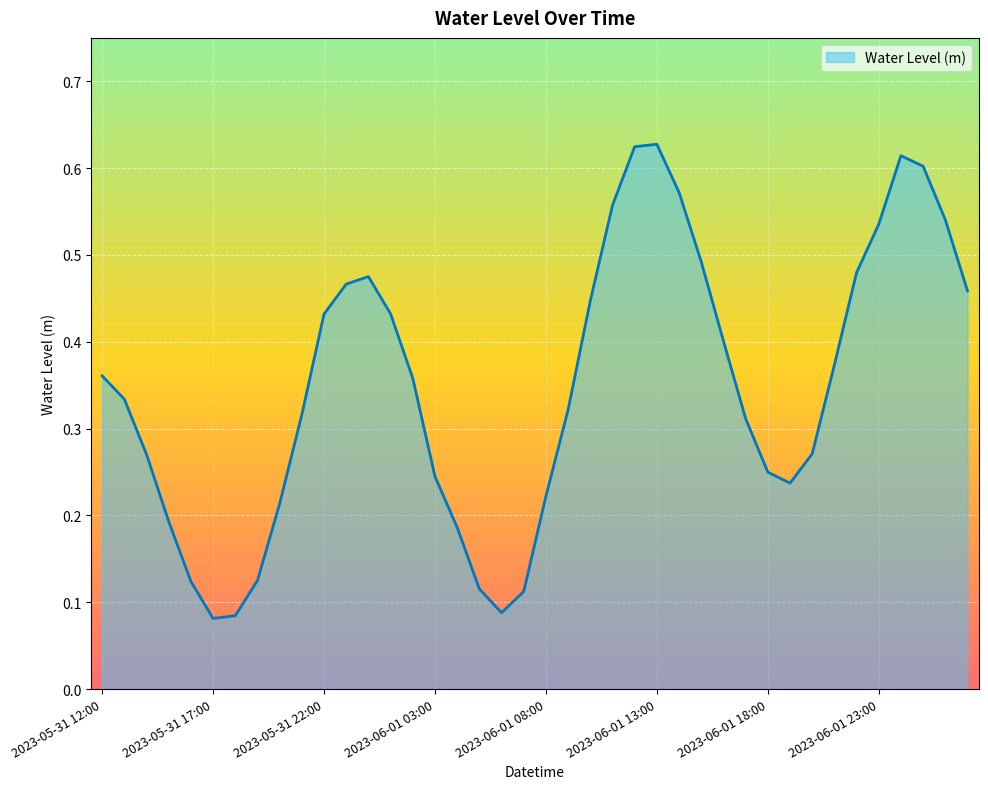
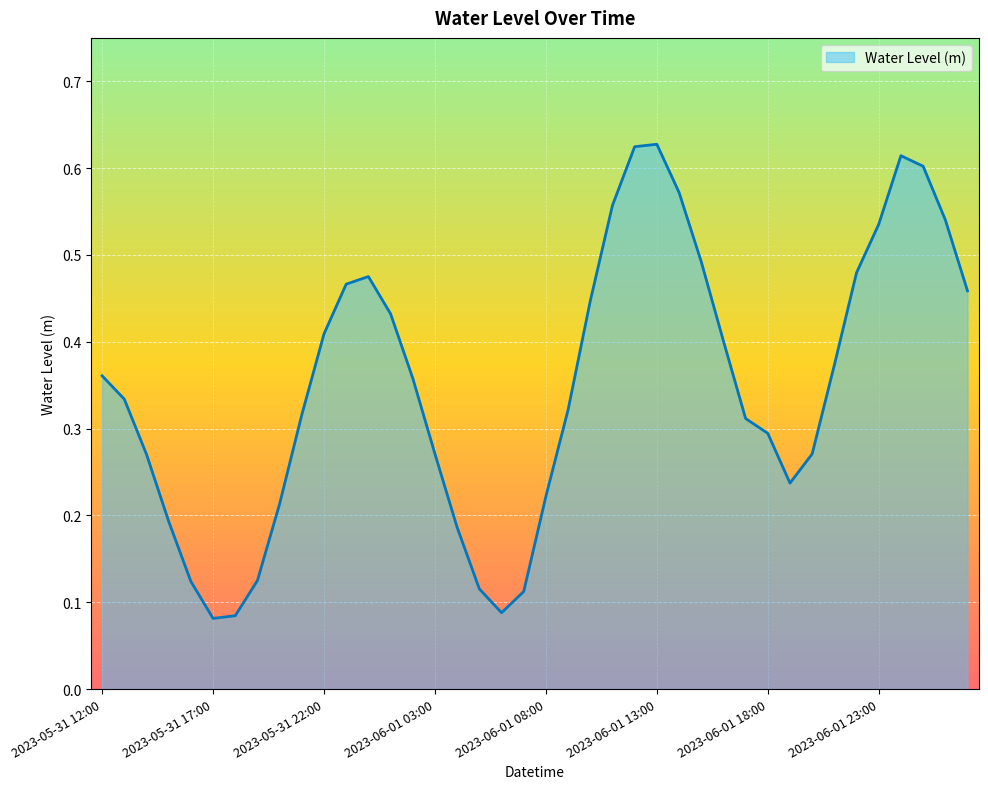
  {
    "2023-05-31 12:00": 0.36,
    "2023-05-31 17:00": 0.08,
-   "2023-05-31 22:00": 0.43,
-   "2023-06-01 03:00": 0.24,
+   "2023-05-31 22:00": 0.41,
+   "2023-06-01 03:00": 0.27,
    "2023-06-01 08:00": 0.22,
    "2023-06-01 13:00": 0.63,
-   "2023-06-01 18:00": 0.25,
+   "2023-06-01 18:00": 0.29,
    "2023-06-01 23:00": 0.54
  }
